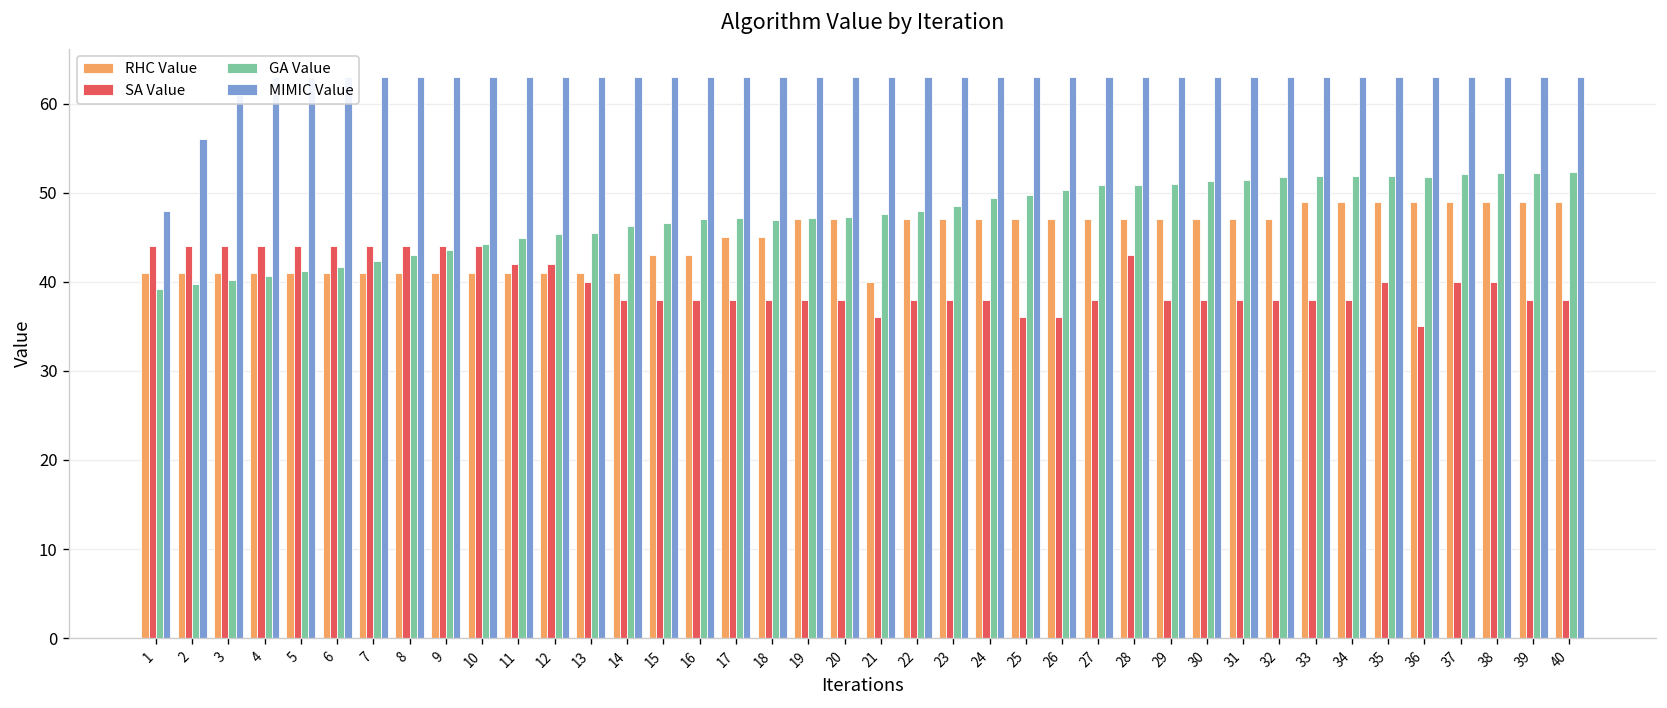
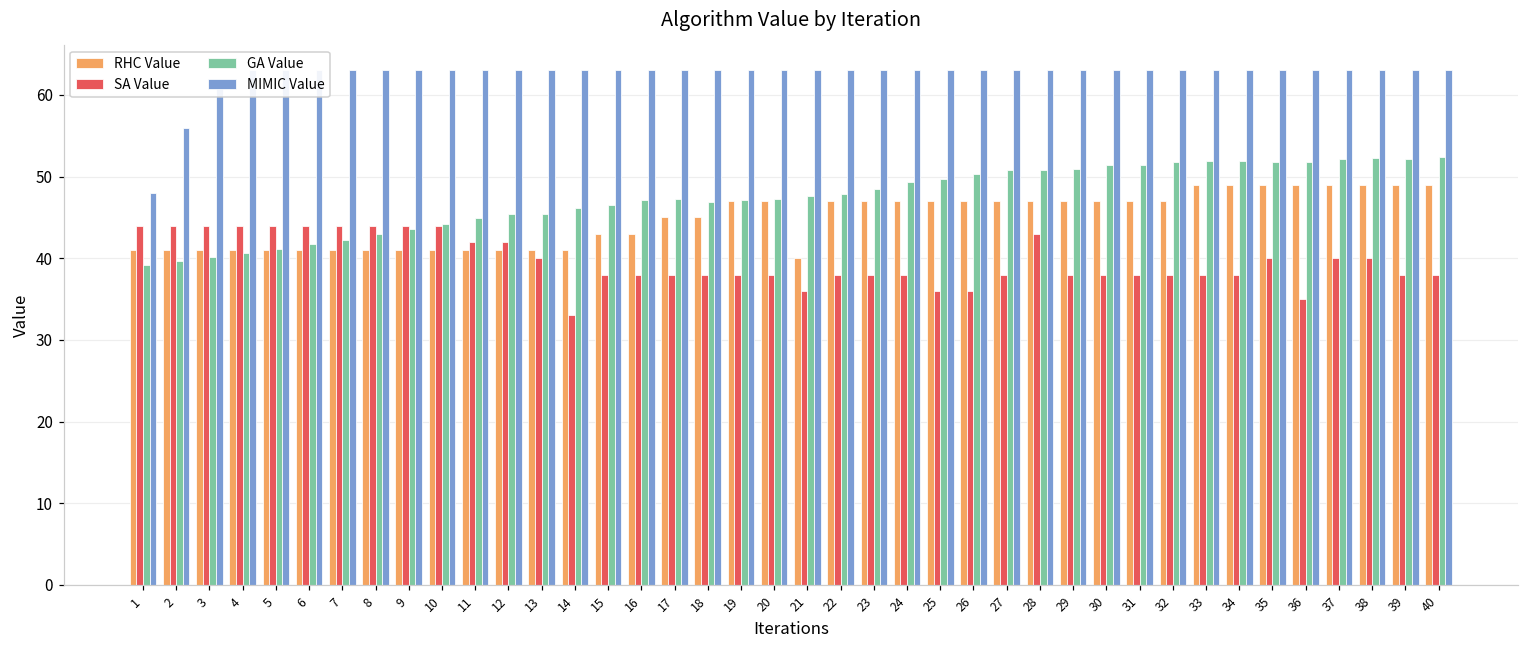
  {
    "RHC Value": {
      "1": 41,
      "2": 41,
      "3": 41,
      "4": 41,
      "5": 41,
      "6": 41,
      "7": 41,
      "8": 41,
      "9": 41,
      "10": 41,
      "11": 41,
      "12": 41,
      "13": 41,
      "14": 41,
      "15": 43,
      "16": 43,
      "17": 45,
      "18": 45,
      "19": 47,
      "20": 47,
      "21": 40,
      "22": 47,
      "23": 47,
      "24": 47,
      "25": 47,
      "26": 47,
      "27": 47,
      "28": 47,
      "29": 47,
      "30": 47,
      "31": 47,
      "32": 47,
      "33": 49,
      "34": 49,
      "35": 49,
      "36": 49,
      "37": 49,
      "38": 49,
      "39": 49,
      "40": 49
    },
    "SA Value": {
      "1": 44,
      "2": 44,
      "3": 44,
      "4": 44,
      "5": 44,
      "6": 44,
      "7": 44,
      "8": 44,
      "9": 44,
      "10": 44,
      "11": 42,
      "12": 42,
      "13": 40,
-     "14": 38,
+     "14": 33,
      "15": 38,
      "16": 38,
      "17": 38,
      "18": 38,
      "19": 38,
      "20": 38,
      "21": 36,
      "22": 38,
      "23": 38,
      "24": 38,
      "25": 36,
      "26": 36,
      "27": 38,
      "28": 43,
      "29": 38,
      "30": 38,
      "31": 38,
      "32": 38,
      "33": 38,
      "34": 38,
      "35": 40,
      "36": 35,
      "37": 40,
      "38": 40,
      "39": 38,
      "40": 38
    },
    "GA Value": {
      "1": 39,
      "2": 40,
      "3": 40,
      "4": 41,
      "5": 41,
      "6": 42,
      "7": 42,
      "8": 43,
      "9": 44,
      "10": 44,
      "11": 45,
      "12": 45,
      "13": 45,
      "14": 46,
      "15": 47,
      "16": 47,
      "17": 47,
      "18": 47,
      "19": 47,
      "20": 47,
      "21": 48,
      "22": 48,
      "23": 48,
      "24": 49,
      "25": 50,
      "26": 50,
      "27": 51,
      "28": 51,
      "29": 51,
      "30": 51,
      "31": 51,
      "32": 52,
      "33": 52,
      "34": 52,
      "35": 52,
      "36": 52,
      "37": 52,
      "38": 52,
      "39": 52,
      "40": 52
    },
    "MIMIC Value": {
      "1": 48,
      "2": 56,
      "7": 63,
      "8": 63,
      "9": 63,
      "10": 63,
      "11": 63,
      "12": 63,
      "13": 63,
      "14": 63,
      "15": 63,
      "16": 63,
      "17": 63,
      "18": 63,
      "19": 63,
      "20": 63,
      "21": 63,
      "22": 63,
      "23": 63,
      "24": 63,
      "25": 63,
      "26": 63,
      "27": 63,
      "28": 63,
      "29": 63,
      "30": 63,
      "31": 63,
      "32": 63,
      "33": 63,
      "34": 63,
      "35": 63,
      "36": 63,
      "37": 63,
      "38": 63,
      "39": 63,
      "40": 63
    }
  }
